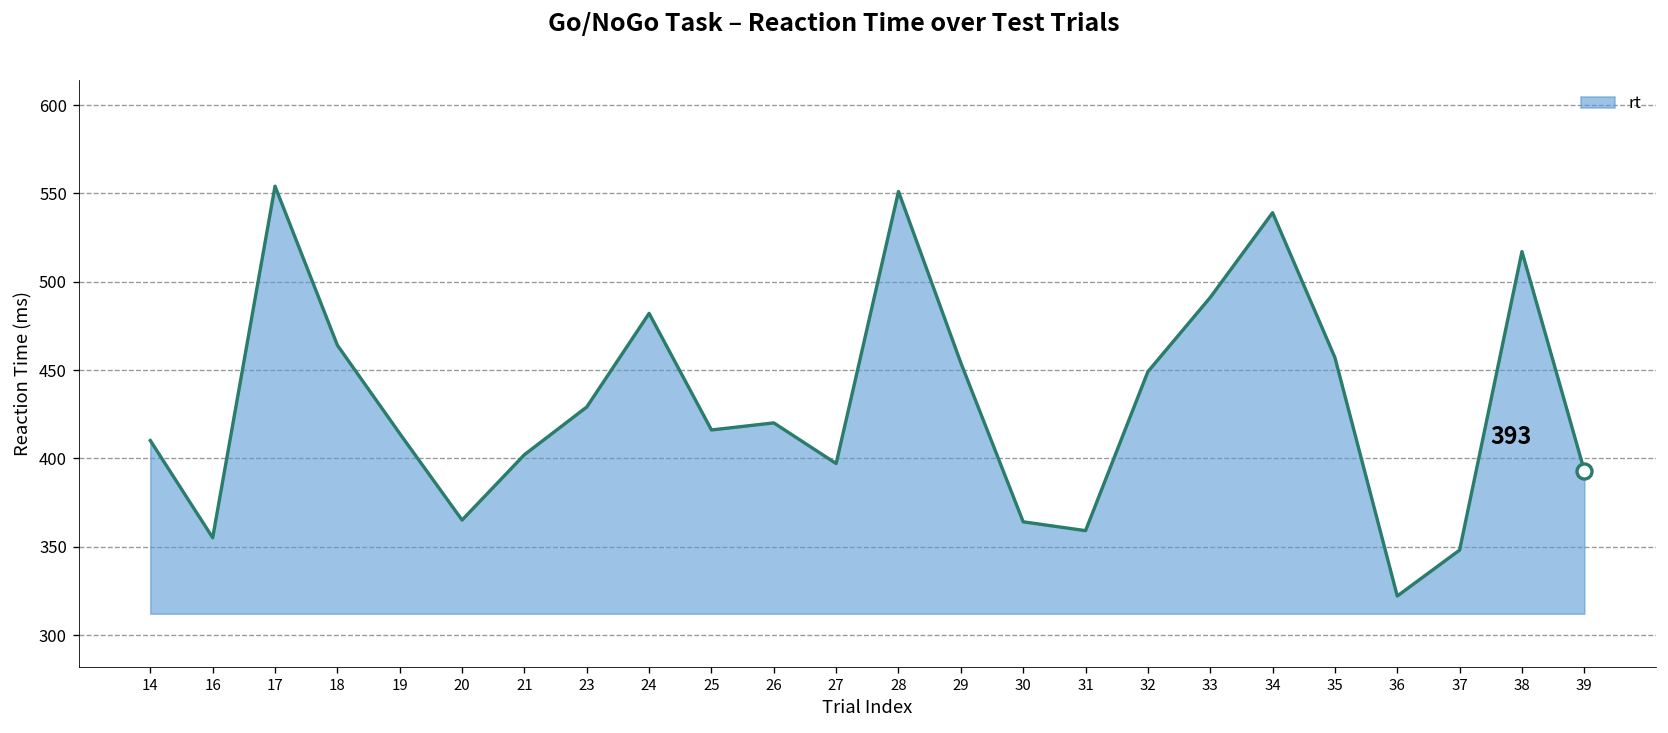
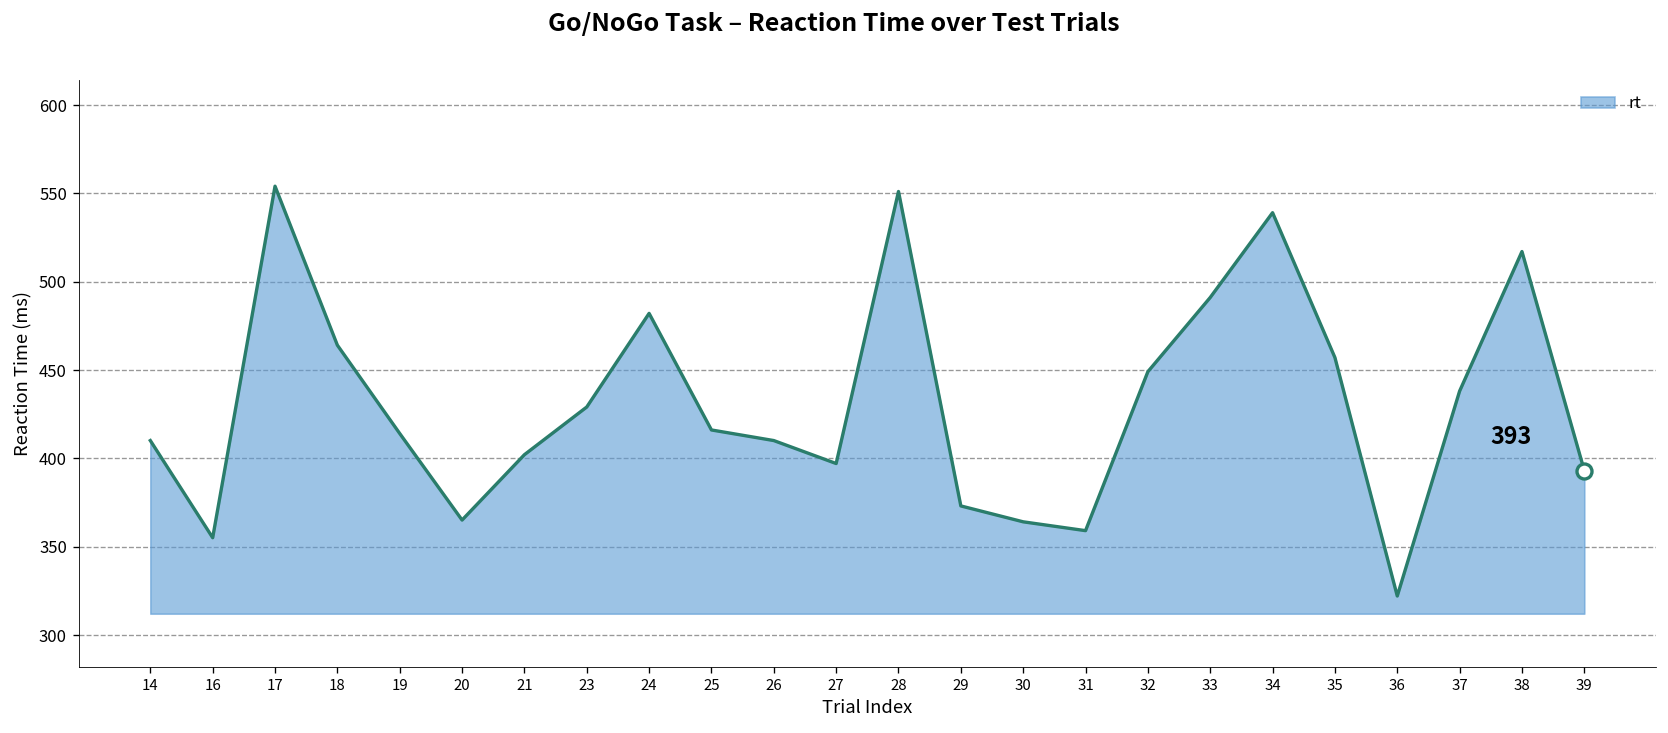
  {
    "rt": {
      "14": 410,
      "16": 355,
      "17": 554,
      "18": 464,
      "19": 414,
      "20": 365,
      "21": 402,
      "23": 429,
      "24": 482,
      "25": 416,
-     "26": 420,
+     "26": 410,
      "27": 397,
      "28": 551,
-     "29": 454,
+     "29": 373,
      "30": 364,
      "31": 359,
      "32": 449,
      "33": 491,
      "34": 539,
      "35": 457,
      "36": 322,
-     "37": 348,
+     "37": 438,
      "38": 517
    }
  }
